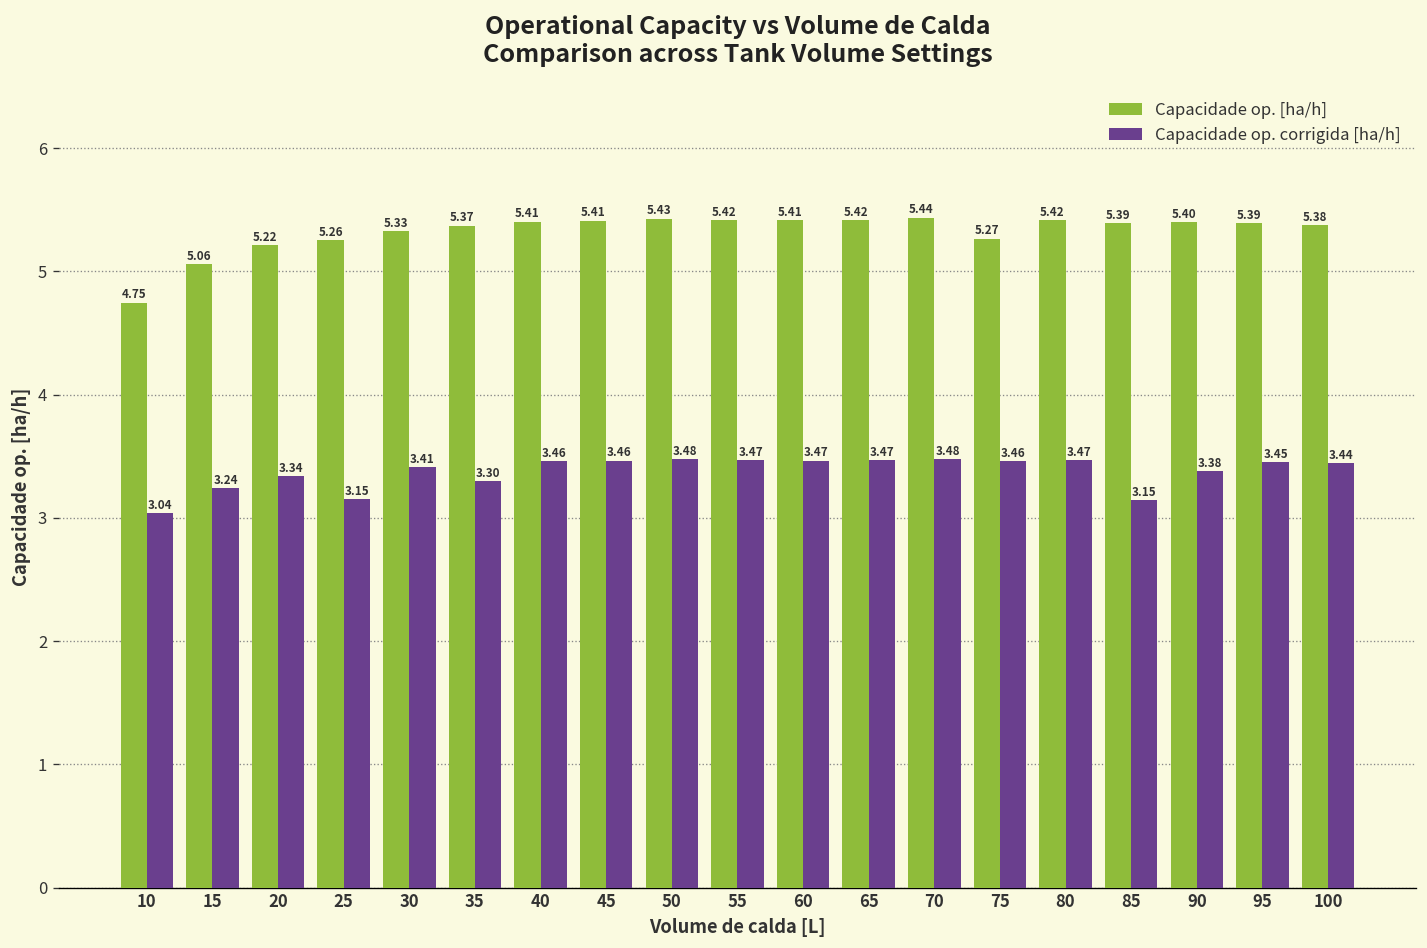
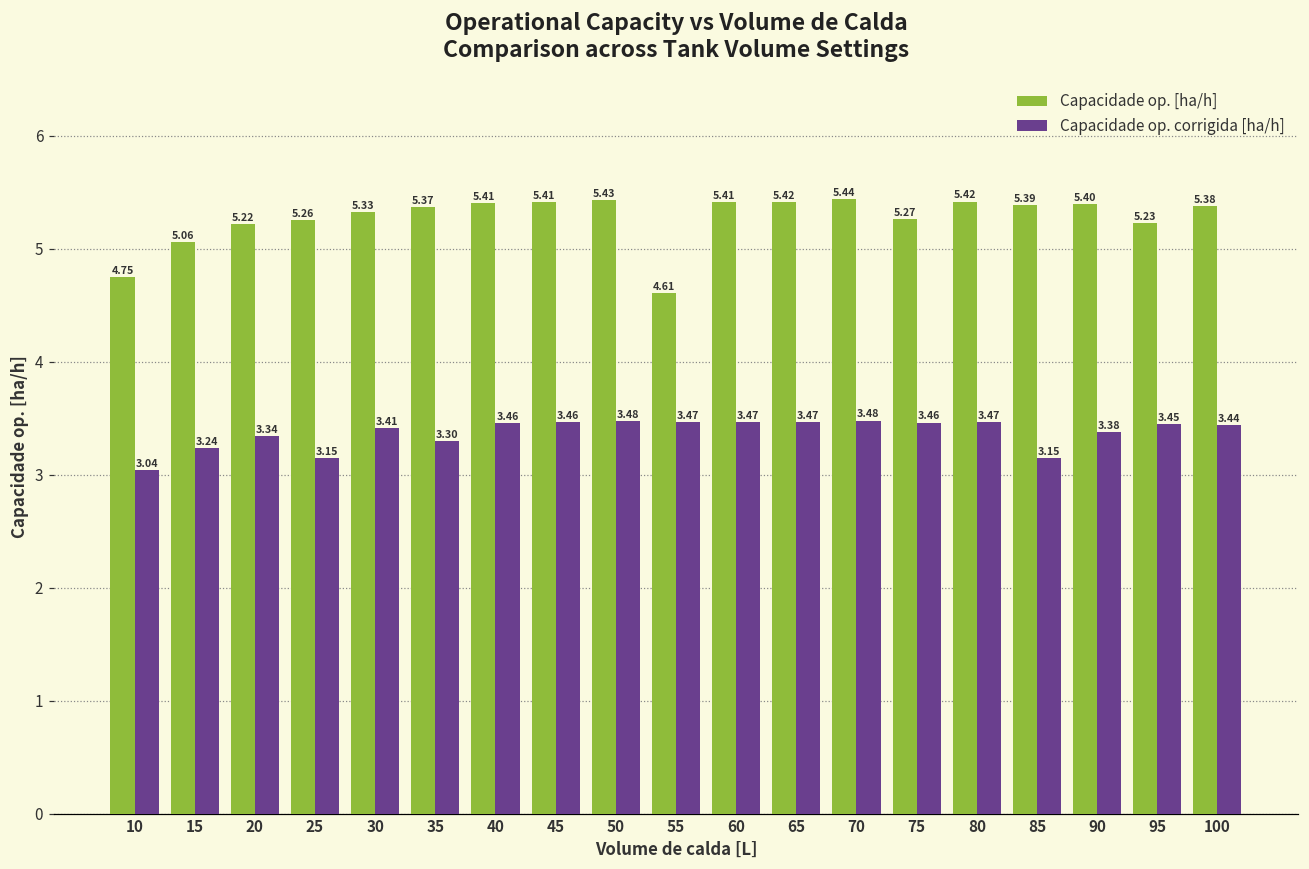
  {
    "Capacidade op. [ha/h]": {
      "10": 4.75,
      "15": 5.06,
      "20": 5.22,
      "25": 5.26,
      "30": 5.33,
      "35": 5.37,
      "40": 5.41,
      "45": 5.41,
      "50": 5.43,
-     "55": 5.42,
+     "55": 4.61,
      "60": 5.41,
      "65": 5.42,
      "70": 5.44,
      "75": 5.27,
      "80": 5.42,
      "85": 5.39,
      "90": 5.40,
-     "95": 5.39,
+     "95": 5.23,
      "100": 5.38
    },
    "Capacidade op. corrigida [ha/h]": {
      "10": 3.04,
      "15": 3.24,
      "20": 3.34,
      "25": 3.15,
      "30": 3.41,
      "35": 3.30,
      "40": 3.46,
      "45": 3.46,
      "50": 3.48,
      "55": 3.47,
      "60": 3.47,
      "65": 3.47,
      "70": 3.48,
      "75": 3.46,
      "80": 3.47,
      "85": 3.15,
      "90": 3.38,
      "95": 3.45,
      "100": 3.44
    }
  }
